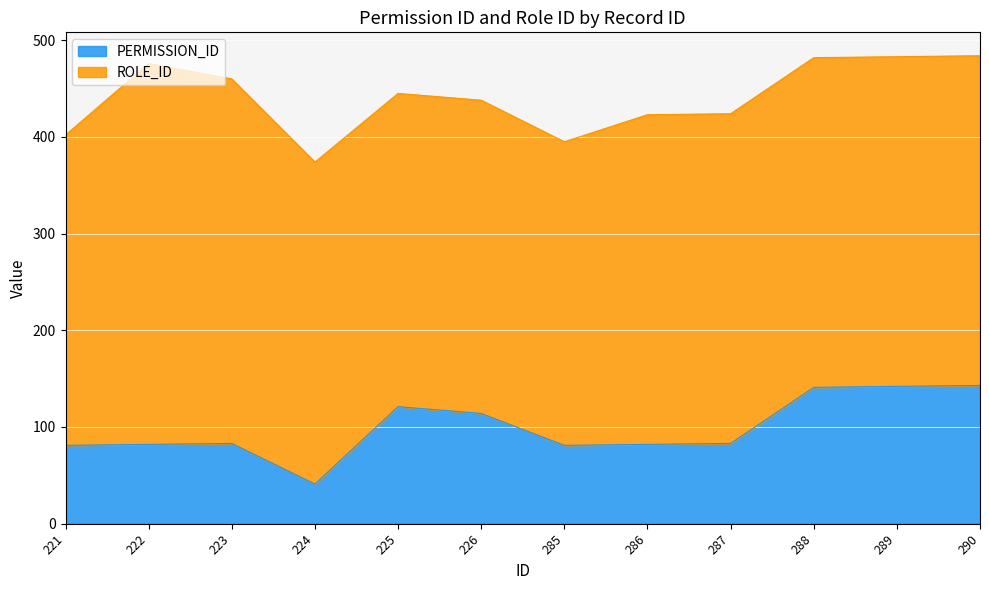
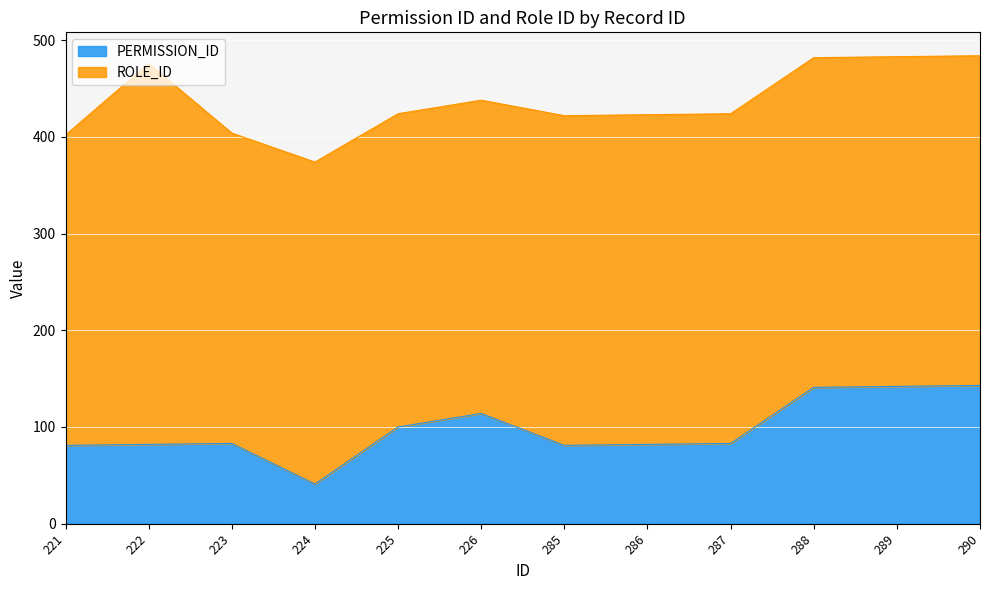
  {
    "PERMISSION_ID": {
      "221": 80,
      "222": 80,
      "223": 80,
      "224": 40,
-     "225": 120,
+     "225": 100,
      "226": 110,
      "285": 80,
      "286": 80,
      "287": 80,
      "288": 140,
      "289": 140,
      "290": 140
    },
    "ROLE_ID": {
      "221": 320,
-     "223": 380,
+     "223": 320,
      "224": 330,
      "225": 320,
      "226": 320,
-     "285": 310,
+     "285": 340,
      "286": 340,
      "287": 340,
      "288": 340,
      "289": 340,
      "290": 340
    }
  }
